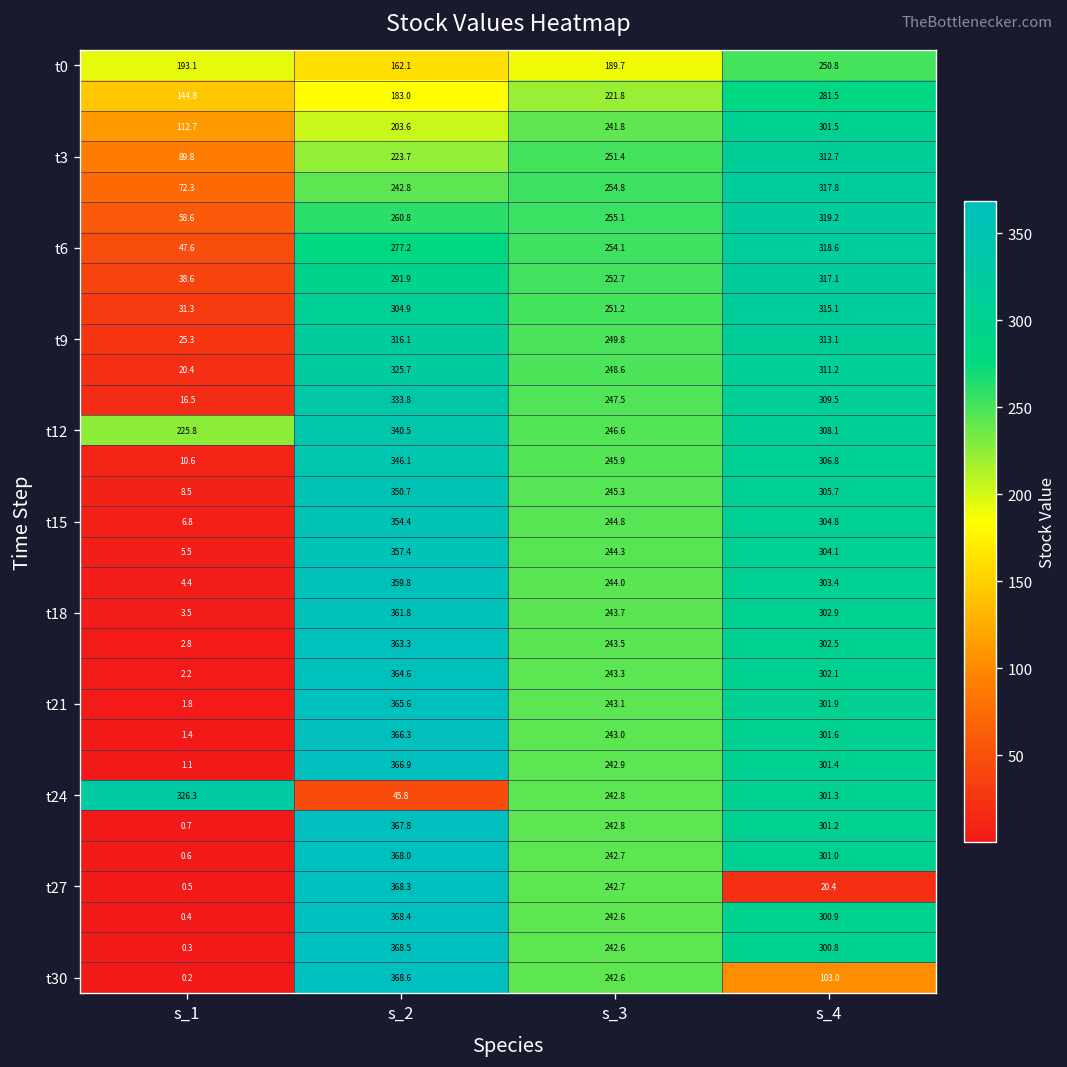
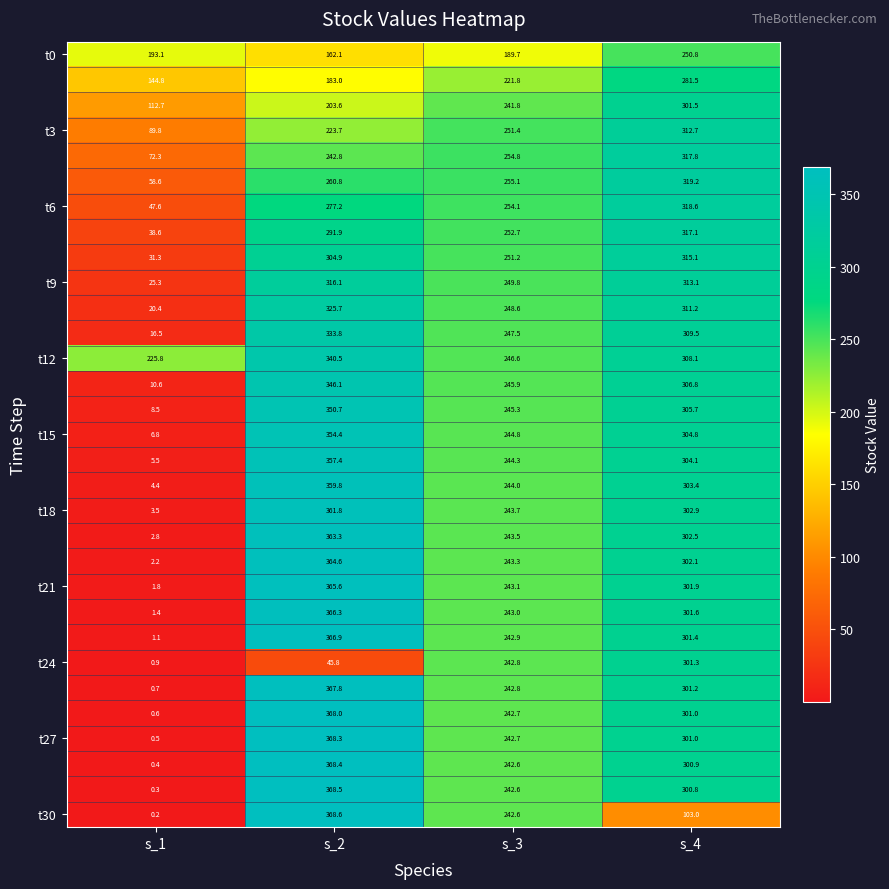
  {
    "t0": {
      "s_1": 193.1,
      "s_2": 162.1,
      "s_3": 189.7,
      "s_4": 250.8
    },
    "t3": {
      "s_1": 89.8,
      "s_2": 223.7,
      "s_3": 251.4,
      "s_4": 312.7
    },
    "t6": {
      "s_1": 47.6,
      "s_2": 277.2,
      "s_3": 254.1,
      "s_4": 318.6
    },
    "t9": {
      "s_1": 25.3,
      "s_2": 316.1,
      "s_3": 249.8,
      "s_4": 313.1
    },
    "t12": {
      "s_1": 225.8,
      "s_2": 340.5,
      "s_3": 246.6,
      "s_4": 308.1
    },
    "t15": {
      "s_1": 6.8,
      "s_2": 354.4,
      "s_3": 244.8,
      "s_4": 304.8
    },
    "t18": {
      "s_1": 3.5,
      "s_2": 361.8,
      "s_3": 243.7,
      "s_4": 302.9
    },
    "t21": {
      "s_1": 1.8,
      "s_2": 365.6,
      "s_3": 243.1,
      "s_4": 301.9
    },
    "t24": {
-     "s_1": 326.3,
+     "s_1": 0.9,
      "s_2": 45.8,
      "s_3": 242.8,
      "s_4": 301.3
    },
    "t27": {
      "s_1": 0.5,
      "s_2": 368.3,
      "s_3": 242.7,
-     "s_4": 20.4
+     "s_4": 301.0
    },
    "t30": {
      "s_1": 0.2,
      "s_2": 368.6,
      "s_3": 242.6,
      "s_4": 103.0
    }
  }
